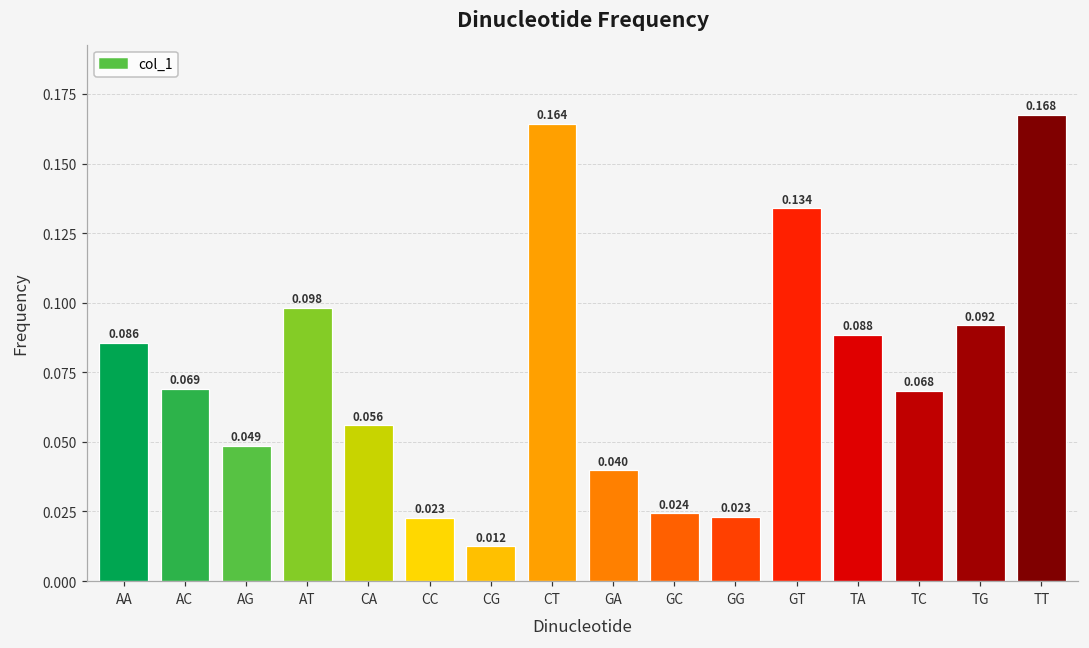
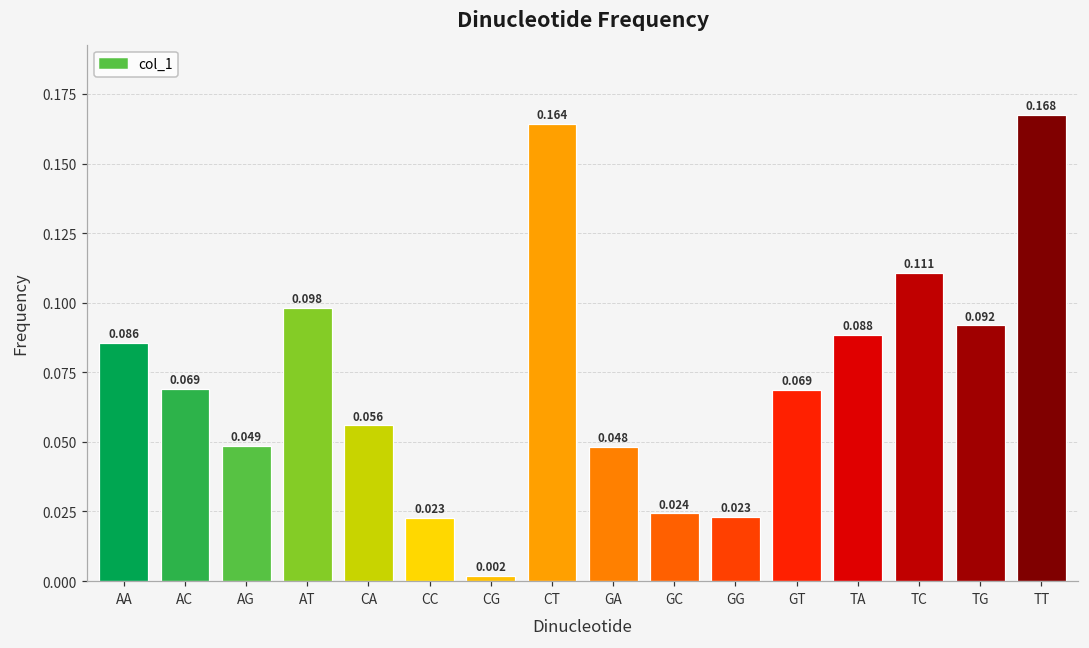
  {
    "AA": 0.086,
    "AC": 0.069,
    "AG": 0.049,
    "AT": 0.098,
    "CA": 0.056,
    "CC": 0.023,
-   "CG": 0.012,
+   "CG": 0.002,
    "CT": 0.164,
-   "GA": 0.040,
+   "GA": 0.048,
    "GC": 0.024,
    "GG": 0.023,
-   "GT": 0.134,
+   "GT": 0.069,
    "TA": 0.088,
-   "TC": 0.068,
+   "TC": 0.111,
    "TG": 0.092,
    "TT": 0.168
  }
